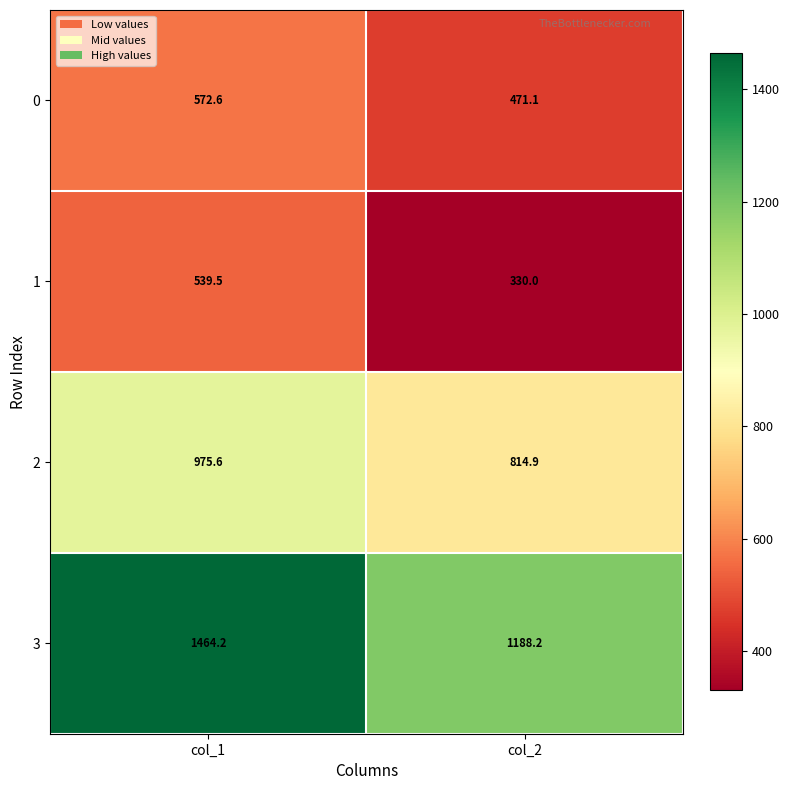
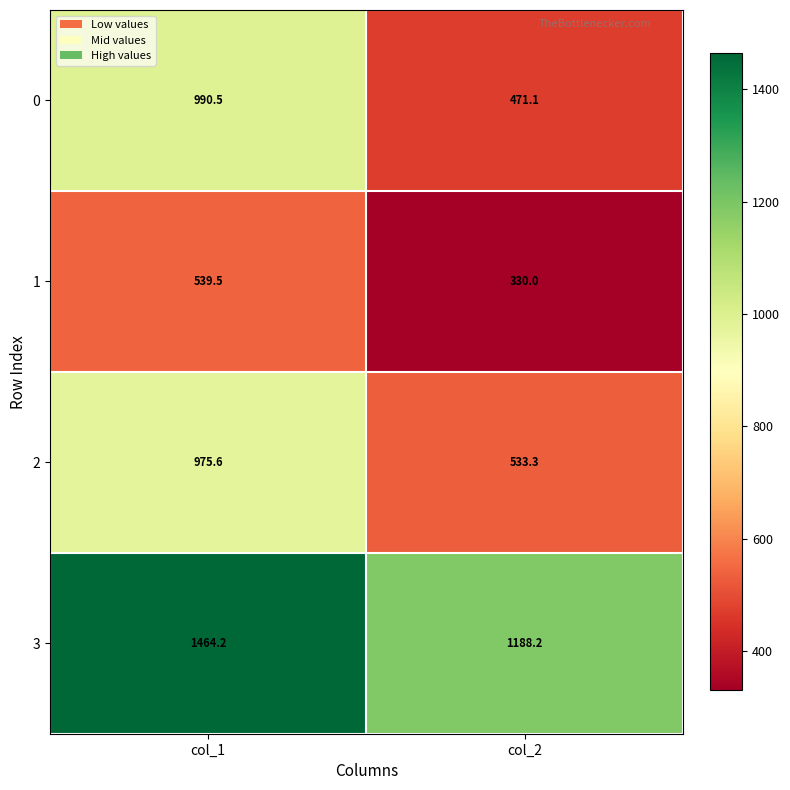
  {
    "0": {
-     "col_1": 572.6,
+     "col_1": 990.5,
      "col_2": 471.1
    },
    "1": {
      "col_1": 539.5,
      "col_2": 330.0
    },
    "2": {
      "col_1": 975.6,
-     "col_2": 814.9
+     "col_2": 533.3
    },
    "3": {
      "col_1": 1464.2,
      "col_2": 1188.2
    }
  }
